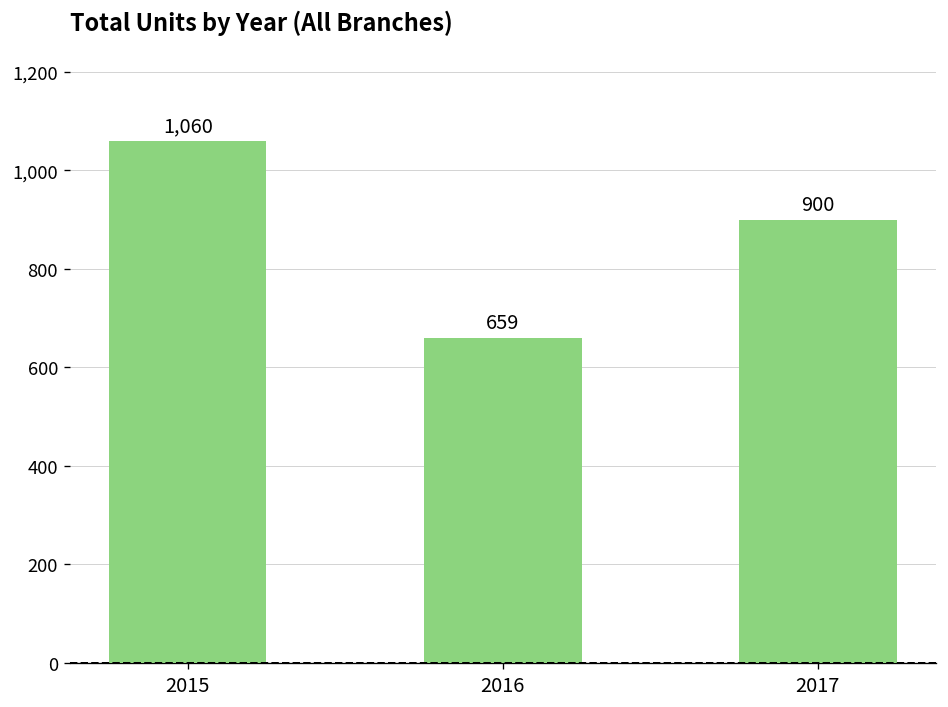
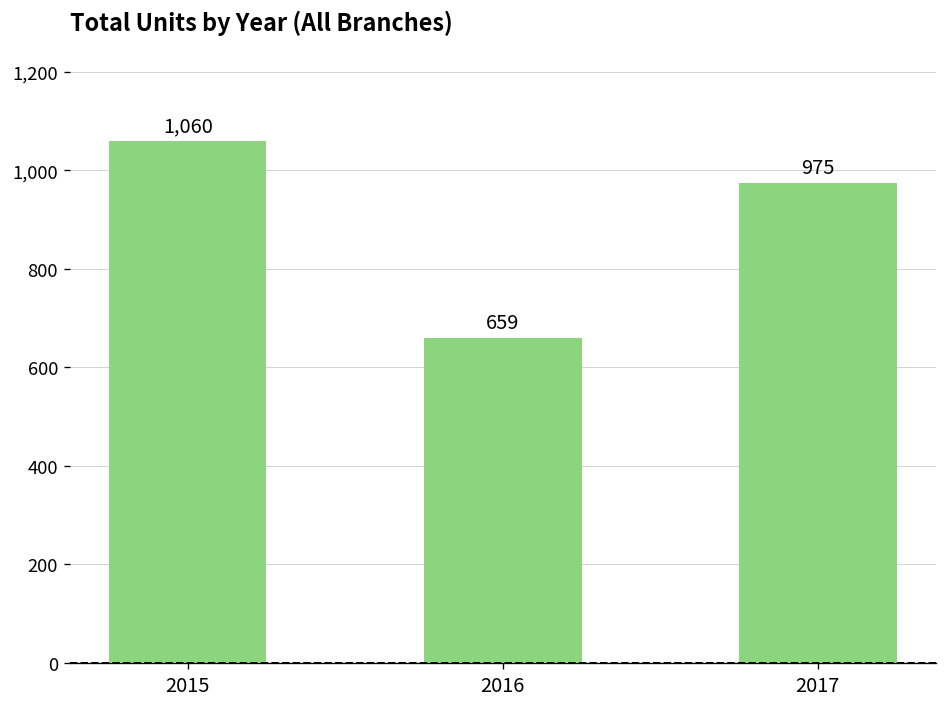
  {
    "2015": "1,060",
    "2016": "659",
-   "2017": "900"
+   "2017": "975"
  }
